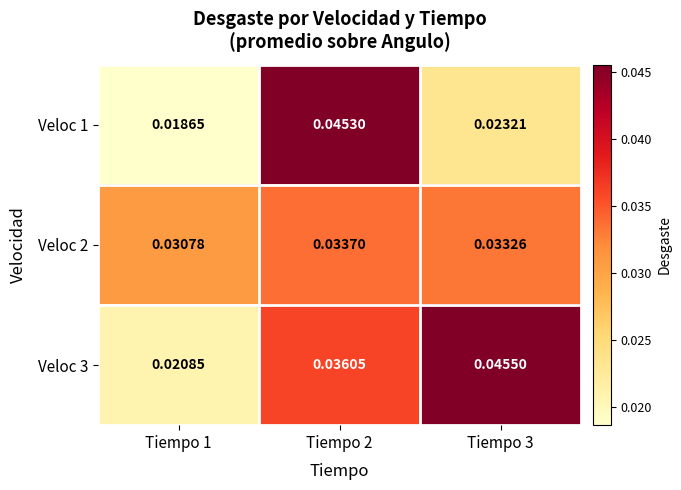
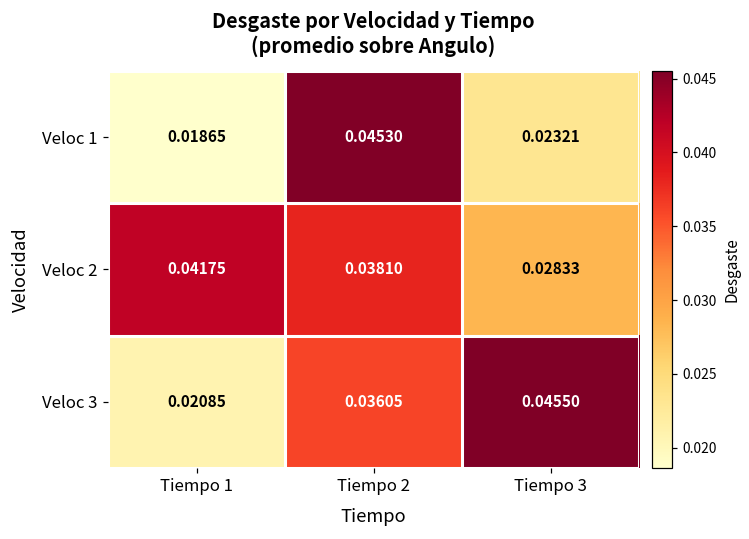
  {
    "Veloc 1": {
      "Tiempo 1": 0.01865,
      "Tiempo 2": 0.04530,
      "Tiempo 3": 0.02321
    },
    "Veloc 2": {
-     "Tiempo 1": 0.03078,
-     "Tiempo 2": 0.03370,
-     "Tiempo 3": 0.03326
+     "Tiempo 1": 0.04175,
+     "Tiempo 2": 0.03810,
+     "Tiempo 3": 0.02833
    },
    "Veloc 3": {
      "Tiempo 1": 0.02085,
      "Tiempo 2": 0.03605,
      "Tiempo 3": 0.04550
    }
  }
